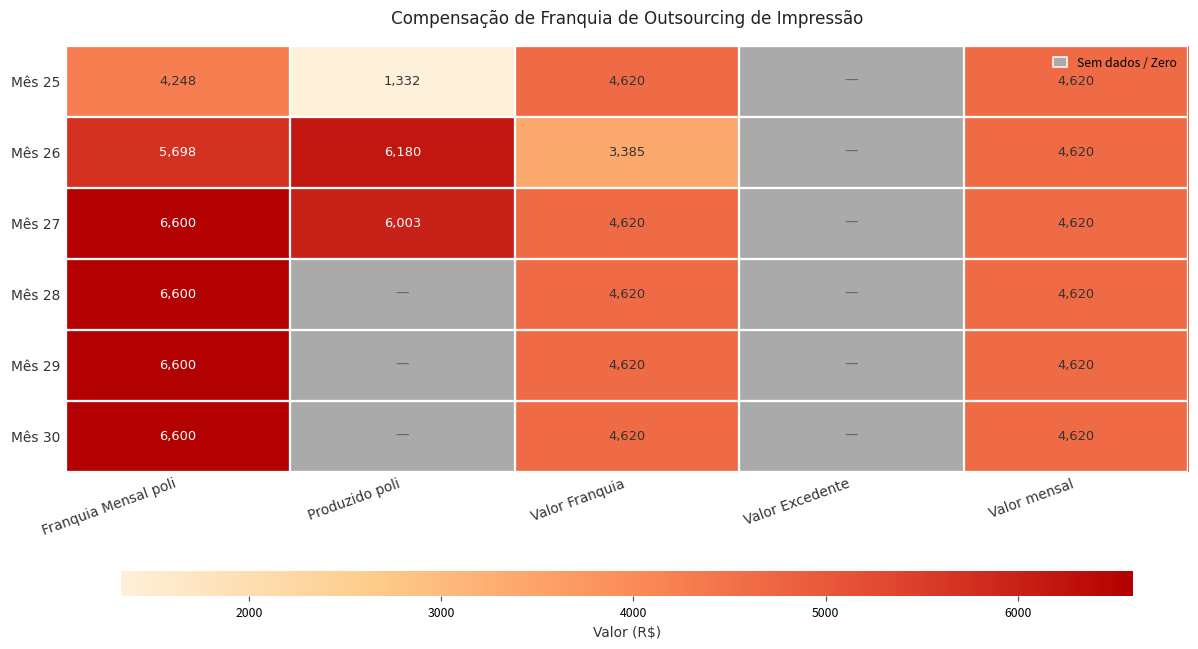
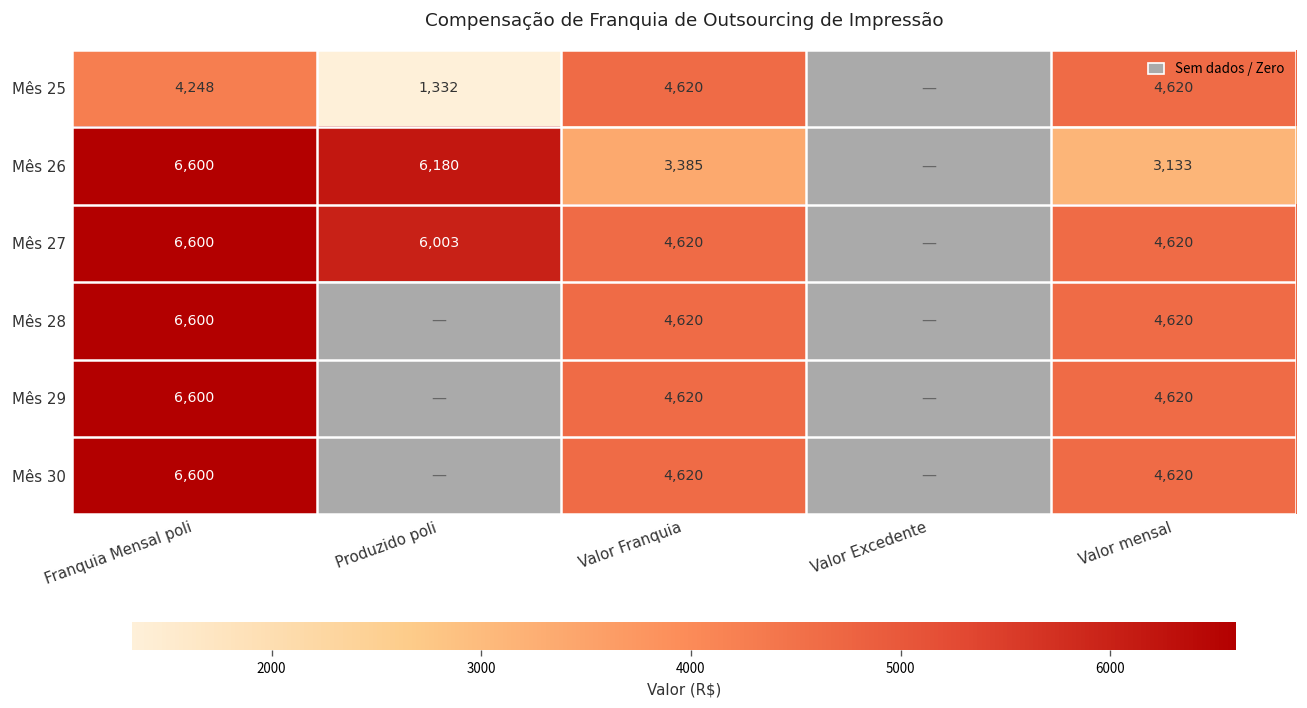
  {
    "Mês 25": {
      "Franquia Mensal poli": "4,248",
      "Produzido poli": "1,332",
      "Valor Franquia": "4,620",
      "Valor mensal": "4,620"
    },
    "Mês 26": {
-     "Franquia Mensal poli": "5,698",
+     "Franquia Mensal poli": "6,600",
      "Produzido poli": "6,180",
      "Valor Franquia": "3,385",
-     "Valor mensal": "4,620"
+     "Valor mensal": "3,133"
    },
    "Mês 27": {
      "Franquia Mensal poli": "6,600",
      "Produzido poli": "6,003",
      "Valor Franquia": "4,620",
      "Valor mensal": "4,620"
    },
    "Mês 28": {
      "Franquia Mensal poli": "6,600",
      "Valor Franquia": "4,620",
      "Valor mensal": "4,620"
    },
    "Mês 29": {
      "Franquia Mensal poli": "6,600",
      "Valor Franquia": "4,620",
      "Valor mensal": "4,620"
    },
    "Mês 30": {
      "Franquia Mensal poli": "6,600",
      "Valor Franquia": "4,620",
      "Valor mensal": "4,620"
    }
  }
